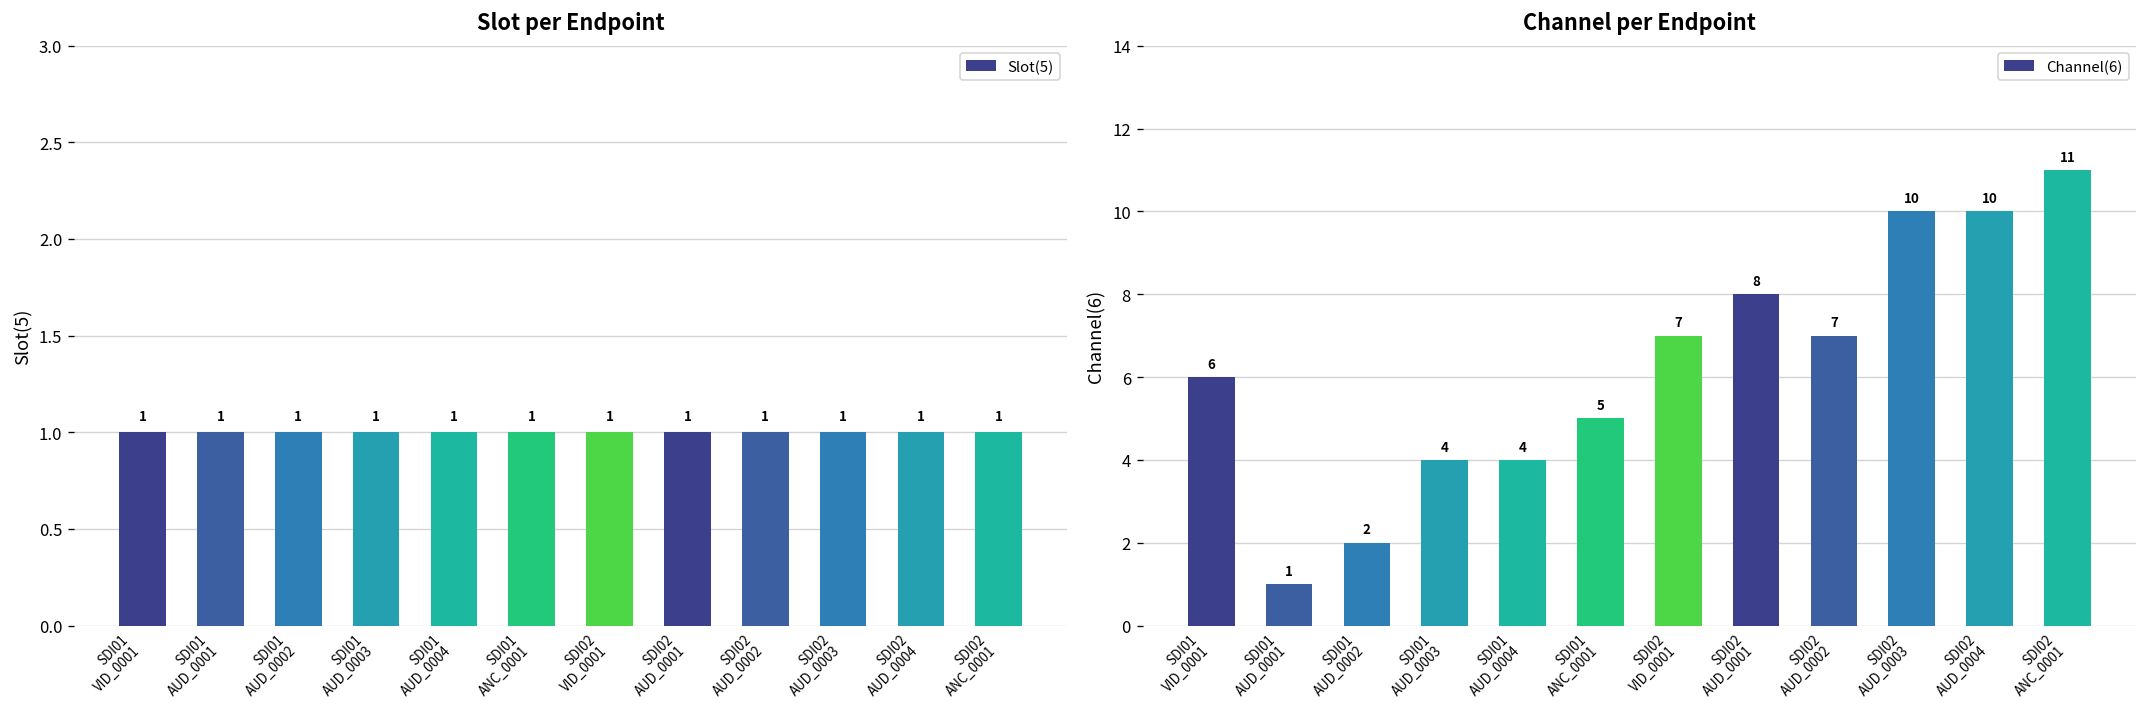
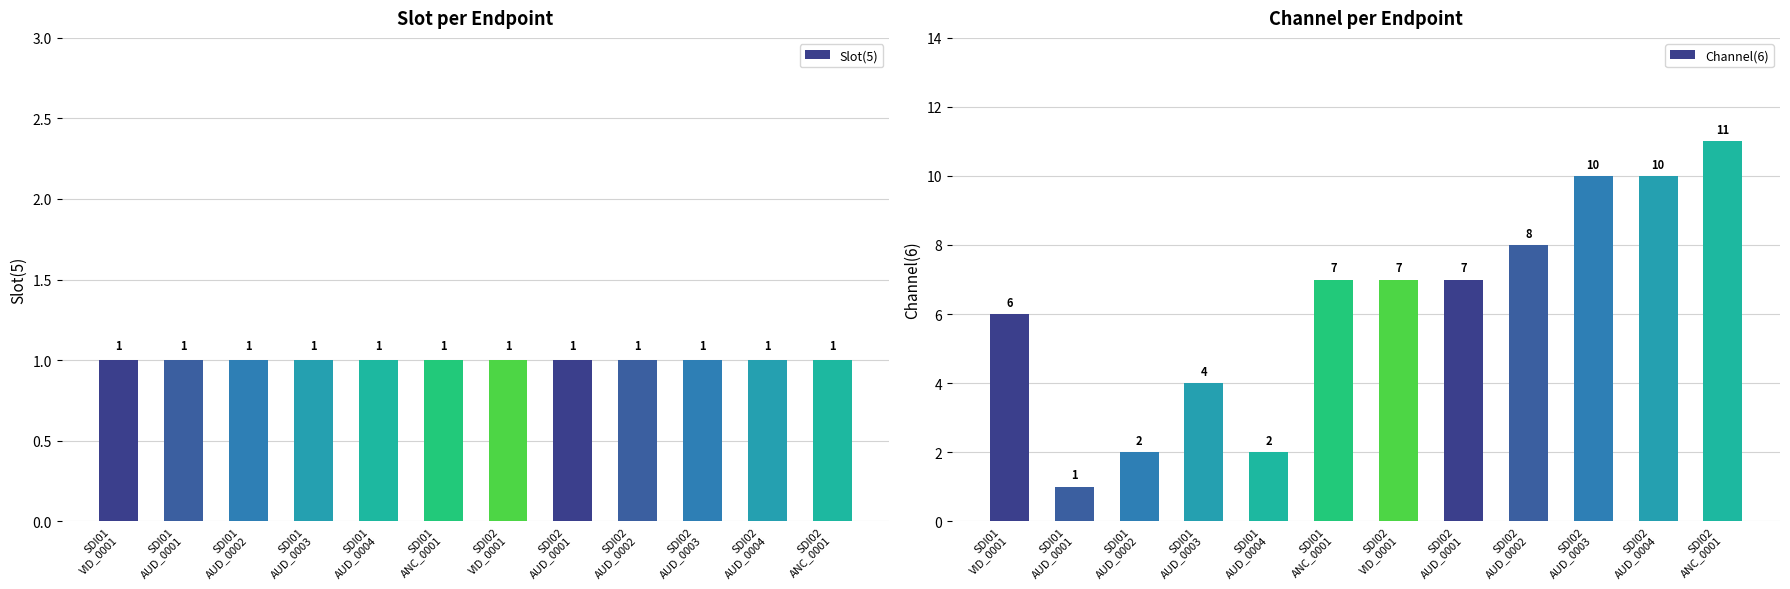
  {
    "Slot per Endpoint": {
      "SDI01 VID_0001": 1,
      "SDI01 AUD_0001": 1,
      "SDI01 AUD_0002": 1,
      "SDI01 AUD_0003": 1,
      "SDI01 AUD_0004": 1,
      "SDI01 ANC_0001": 1,
      "SDI02 VID_0001": 1,
      "SDI02 AUD_0001": 1,
      "SDI02 AUD_0002": 1,
      "SDI02 AUD_0003": 1,
      "SDI02 AUD_0004": 1,
      "SDI02 ANC_0001": 1
    },
    "Channel per Endpoint": {
      "SDI01 VID_0001": 6,
      "SDI01 AUD_0001": 1,
      "SDI01 AUD_0002": 2,
      "SDI01 AUD_0003": 4,
-     "SDI01 AUD_0004": 4,
-     "SDI01 ANC_0001": 5,
+     "SDI01 AUD_0004": 2,
+     "SDI01 ANC_0001": 7,
      "SDI02 VID_0001": 7,
-     "SDI02 AUD_0001": 8,
-     "SDI02 AUD_0002": 7,
+     "SDI02 AUD_0001": 7,
+     "SDI02 AUD_0002": 8,
      "SDI02 AUD_0003": 10,
      "SDI02 AUD_0004": 10,
      "SDI02 ANC_0001": 11
    }
  }
